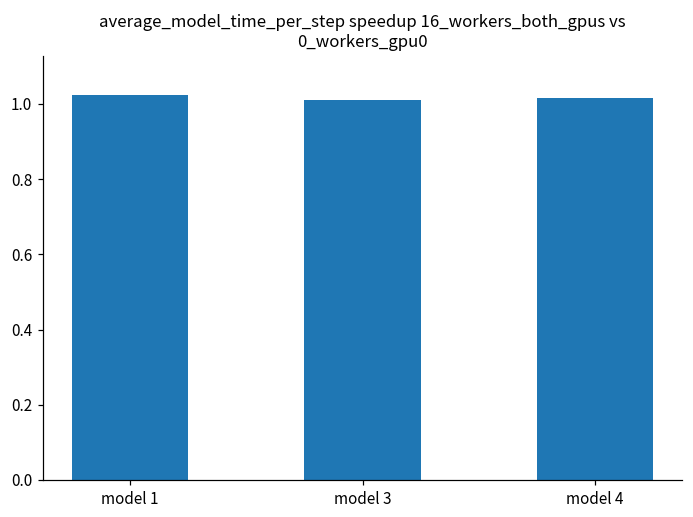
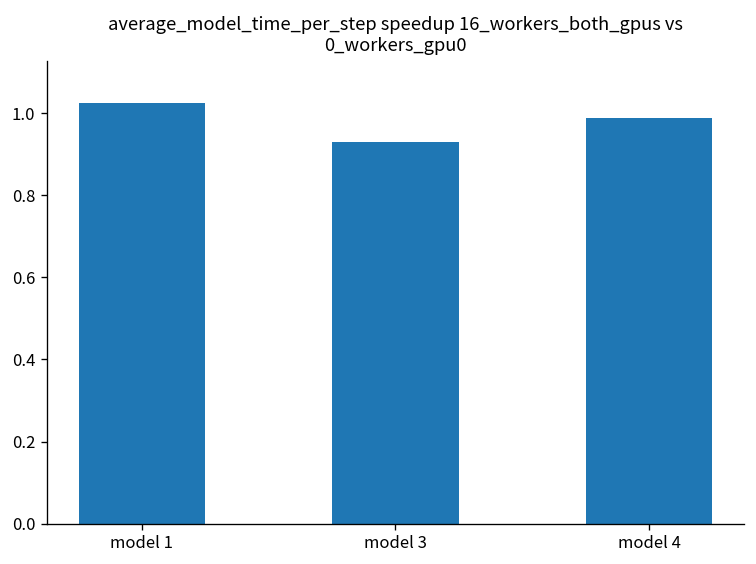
  {
    "model 1": 1.03,
-   "model 3": 1.01,
-   "model 4": 1.02
+   "model 3": 0.93,
+   "model 4": 0.99
  }
